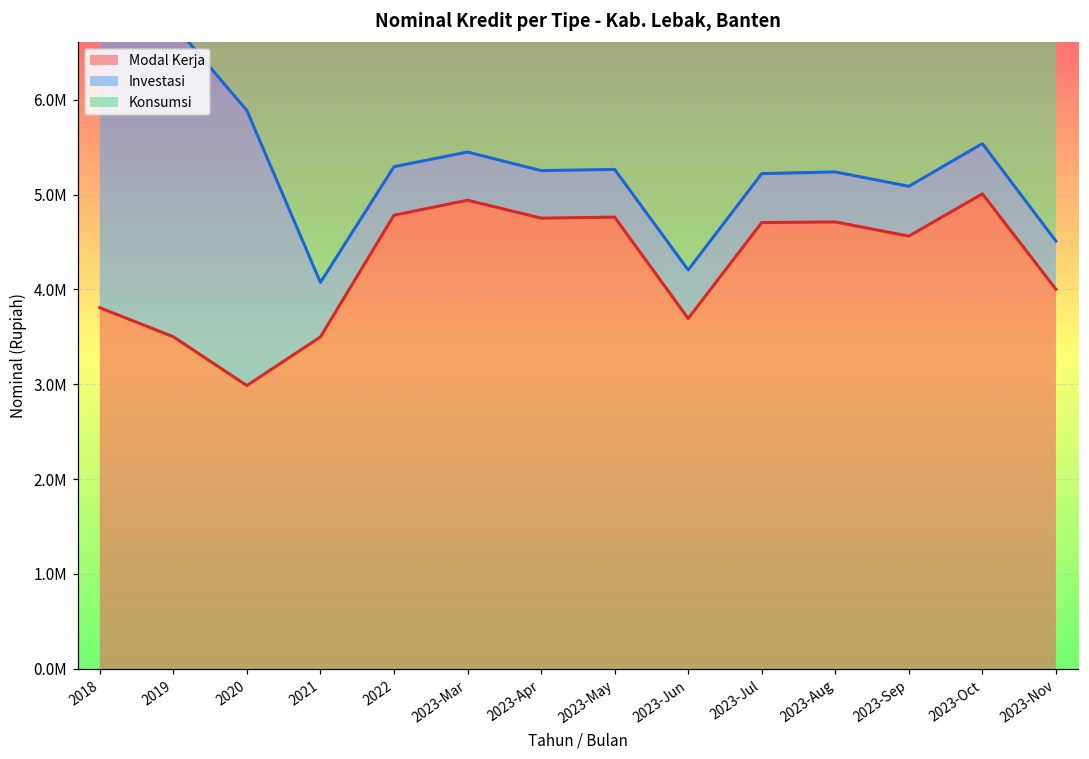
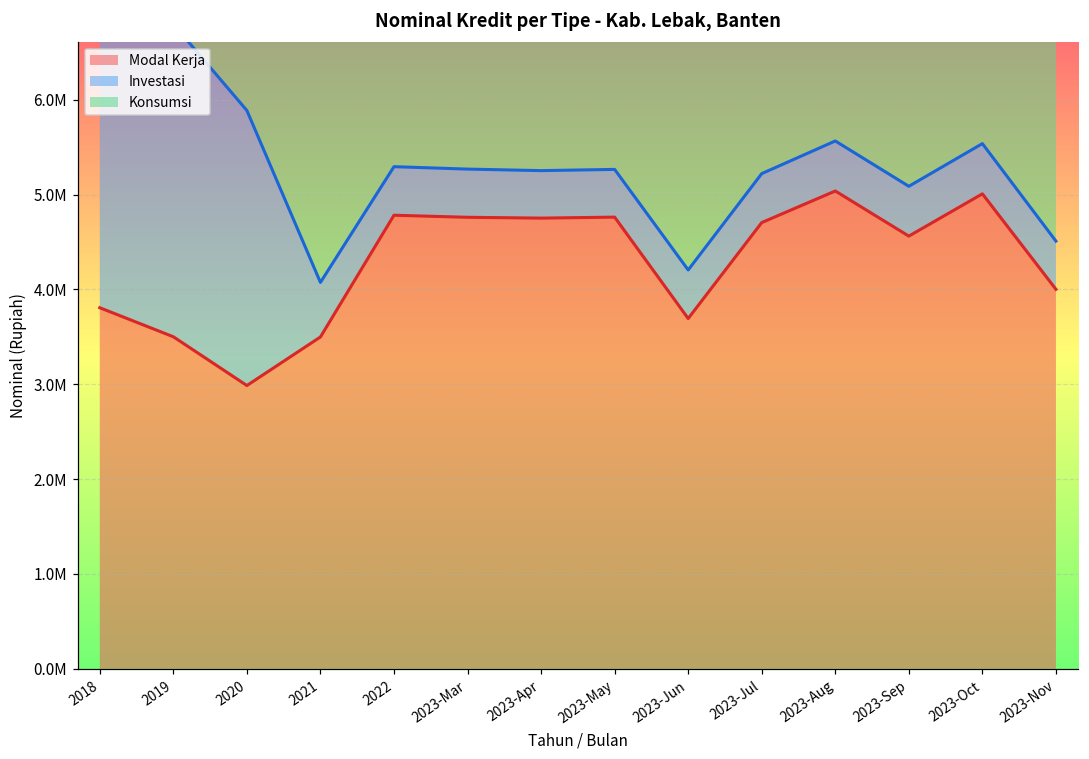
  {
    "Modal Kerja": {
      "2018": 3800000,
      "2019": 3500000,
      "2020": 3000000,
      "2021": 3500000,
      "2022": 4800000,
-     "2023-Mar": 4900000,
+     "2023-Mar": 4800000,
      "2023-Apr": 4800000,
      "2023-May": 4800000,
      "2023-Jun": 3700000,
      "2023-Jul": 4700000,
-     "2023-Aug": 4700000,
+     "2023-Aug": 5000000,
      "2023-Sep": 4600000,
      "2023-Oct": 5000000,
      "2023-Nov": 4000000
    },
    "Investasi": {
      "2020": 2900000,
      "2021": 600000,
      "2022": 500000,
      "2023-Mar": 500000,
      "2023-Apr": 500000,
      "2023-May": 500000,
      "2023-Jun": 500000,
      "2023-Jul": 500000,
      "2023-Aug": 500000,
      "2023-Sep": 500000,
      "2023-Oct": 500000,
      "2023-Nov": 500000
    }
  }
